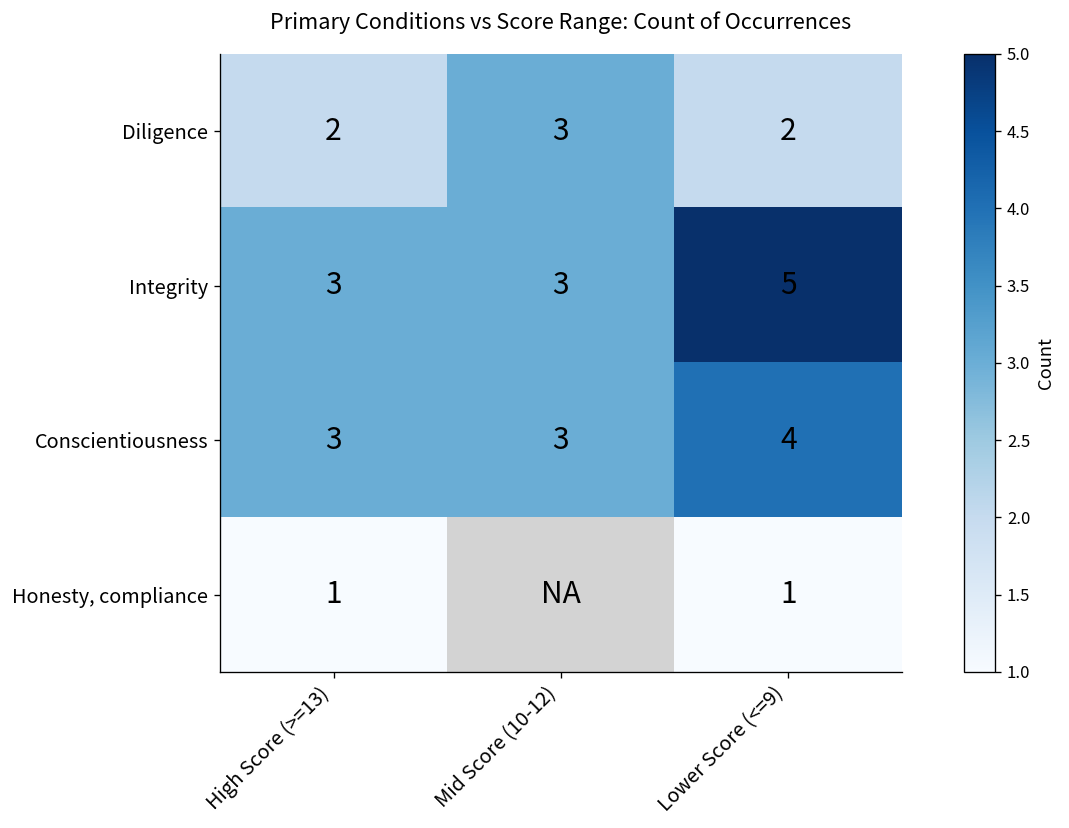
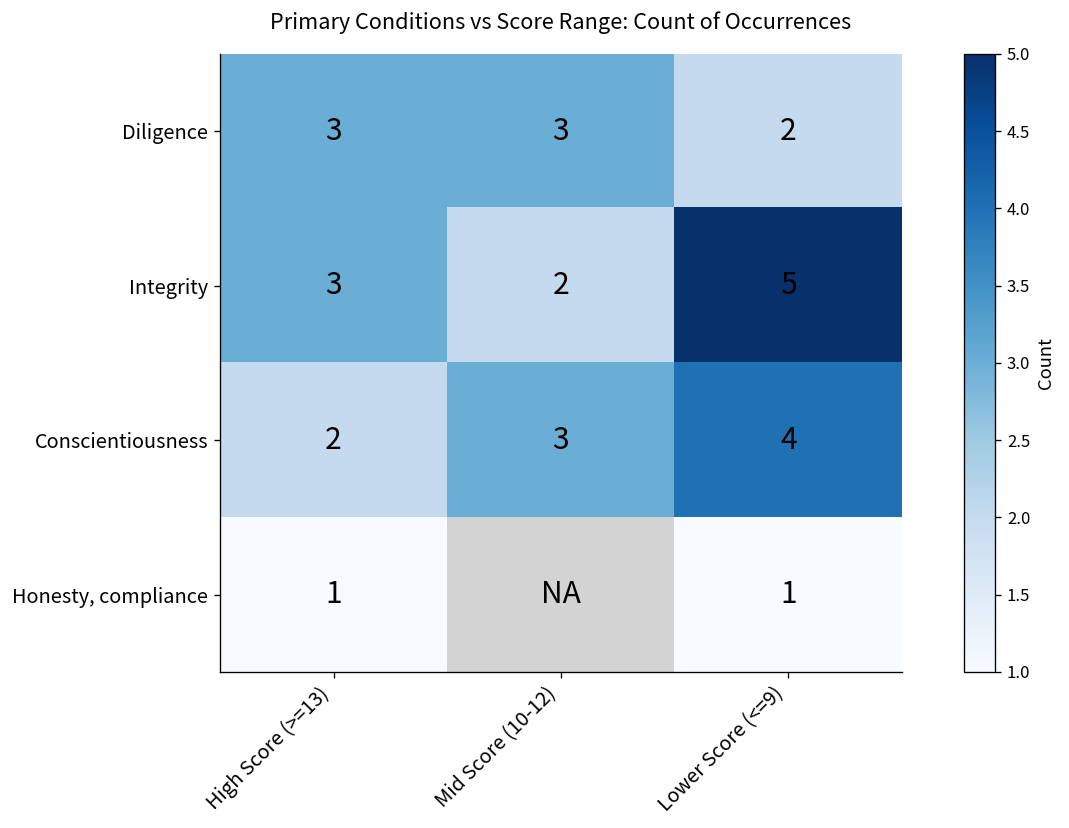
  {
    "Diligence": {
-     "High Score (>=13)": 2,
+     "High Score (>=13)": 3,
      "Mid Score (10-12)": 3,
      "Lower Score (<=9)": 2
    },
    "Integrity": {
      "High Score (>=13)": 3,
-     "Mid Score (10-12)": 3,
+     "Mid Score (10-12)": 2,
      "Lower Score (<=9)": 5
    },
    "Conscientiousness": {
-     "High Score (>=13)": 3,
+     "High Score (>=13)": 2,
      "Mid Score (10-12)": 3,
      "Lower Score (<=9)": 4
    },
    "Honesty, compliance": {
      "High Score (>=13)": 1,
      "Lower Score (<=9)": 1
    }
  }
